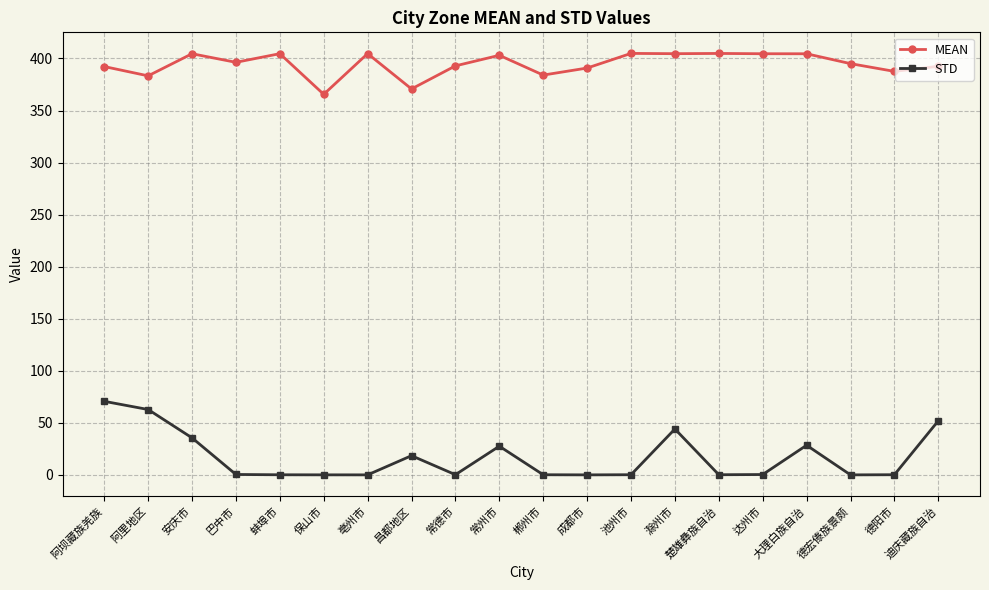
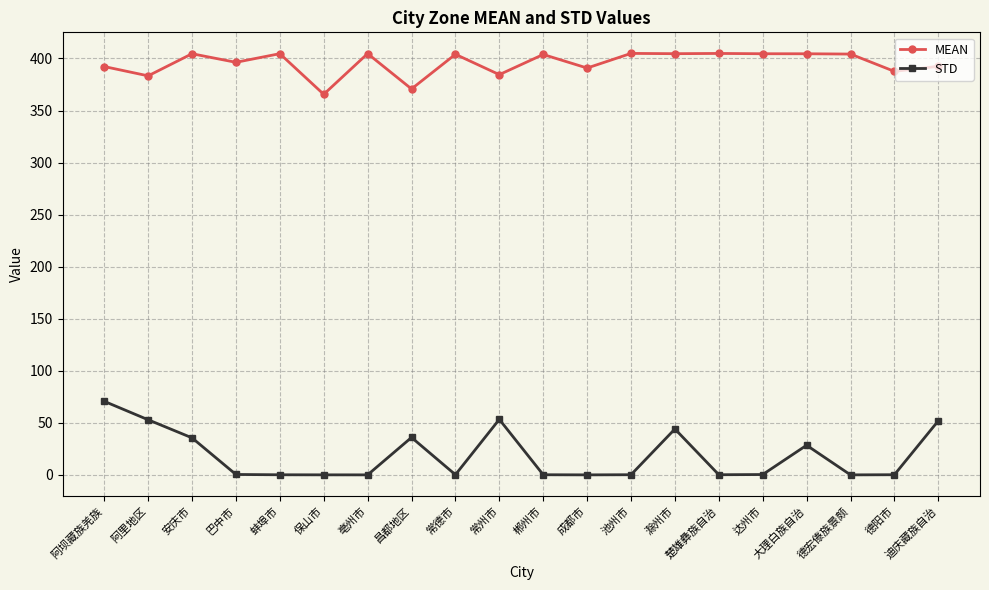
  {
    "MEAN": {
      "阿坝藏族羌族": 392,
      "阿里地区": 383,
      "安庆市": 405,
      "巴中市": 396,
      "蚌埠市": 405,
      "保山市": 366,
      "亳州市": 405,
      "昌都地区": 371,
-     "常德市": 393,
-     "常州市": 403,
-     "郴州市": 384,
+     "常德市": 404,
+     "常州市": 384,
+     "郴州市": 404,
      "成都市": 391,
      "池州市": 405,
      "滁州市": 405,
      "楚雄彝族自治": 405,
      "达州市": 405,
      "大理白族自治": 405,
-     "德宏傣族景颇": 395,
+     "德宏傣族景颇": 404,
      "德阳市": 388
    },
    "STD": {
      "阿坝藏族羌族": 71,
-     "阿里地区": 63,
+     "阿里地区": 53,
      "安庆市": 36,
      "巴中市": 0,
      "蚌埠市": 0,
      "保山市": 0,
      "亳州市": 0,
-     "昌都地区": 18,
+     "昌都地区": 36,
      "常德市": 0,
-     "常州市": 28,
+     "常州市": 53,
      "郴州市": 0,
      "成都市": 0,
      "池州市": 0,
      "滁州市": 44,
      "楚雄彝族自治": 0,
      "达州市": 0,
      "大理白族自治": 28,
      "德宏傣族景颇": 0,
      "德阳市": 0,
      "迪庆藏族自治": 52
    }
  }
